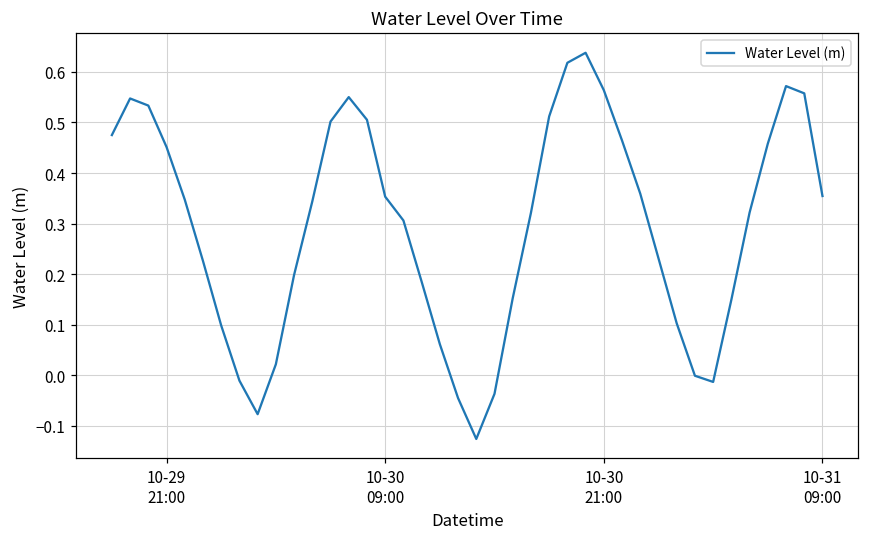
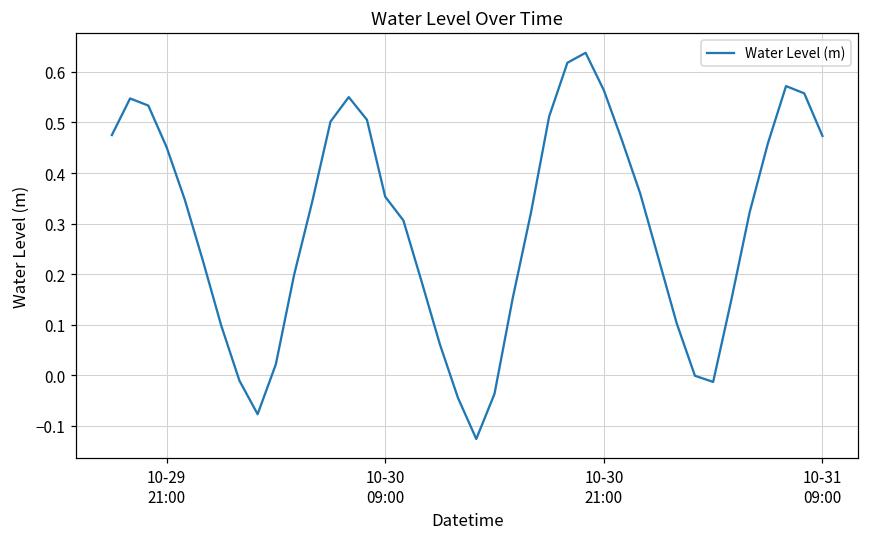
  {
    "10-29 21:00": 0.45,
    "10-30 09:00": 0.35,
    "10-30 21:00": 0.56,
-   "10-31 09:00": 0.35
+   "10-31 09:00": 0.47
  }
